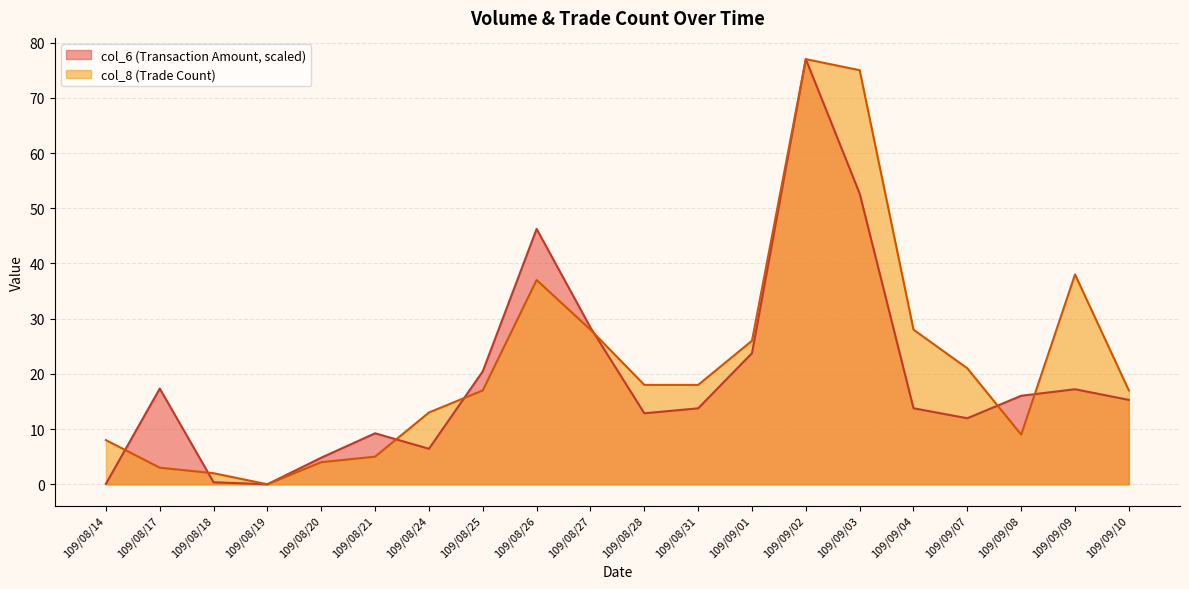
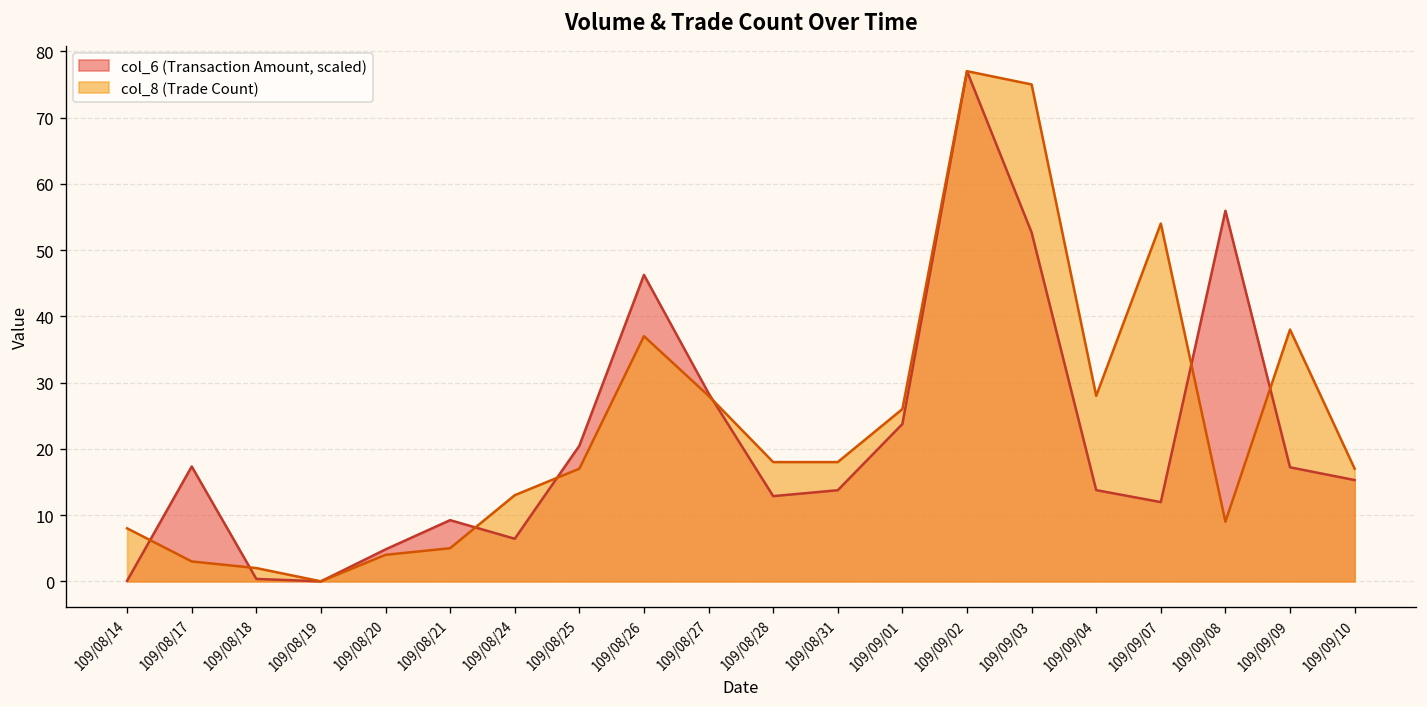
  {
    "col_6 (Transaction Amount, scaled)": {
      "109/08/14": 0,
      "109/08/17": 17,
      "109/08/18": 0,
      "109/08/20": 5,
      "109/08/21": 9,
      "109/08/24": 6,
      "109/08/25": 20,
      "109/08/26": 46,
      "109/08/28": 13,
      "109/08/31": 14,
      "109/09/01": 24,
      "109/09/03": 53,
      "109/09/04": 14,
      "109/09/07": 12,
-     "109/09/08": 16,
+     "109/09/08": 56,
      "109/09/09": 17,
      "109/09/10": 15
    },
    "col_8 (Trade Count)": {
      "109/08/14": 8,
      "109/08/17": 3,
      "109/08/18": 2,
      "109/08/20": 4,
      "109/08/21": 5,
      "109/08/24": 13,
      "109/08/25": 17,
      "109/08/26": 37,
      "109/08/28": 18,
      "109/08/31": 18,
      "109/09/01": 26,
      "109/09/03": 75,
      "109/09/04": 28,
-     "109/09/07": 21,
+     "109/09/07": 54,
      "109/09/08": 9,
      "109/09/09": 38,
      "109/09/10": 17
    }
  }
